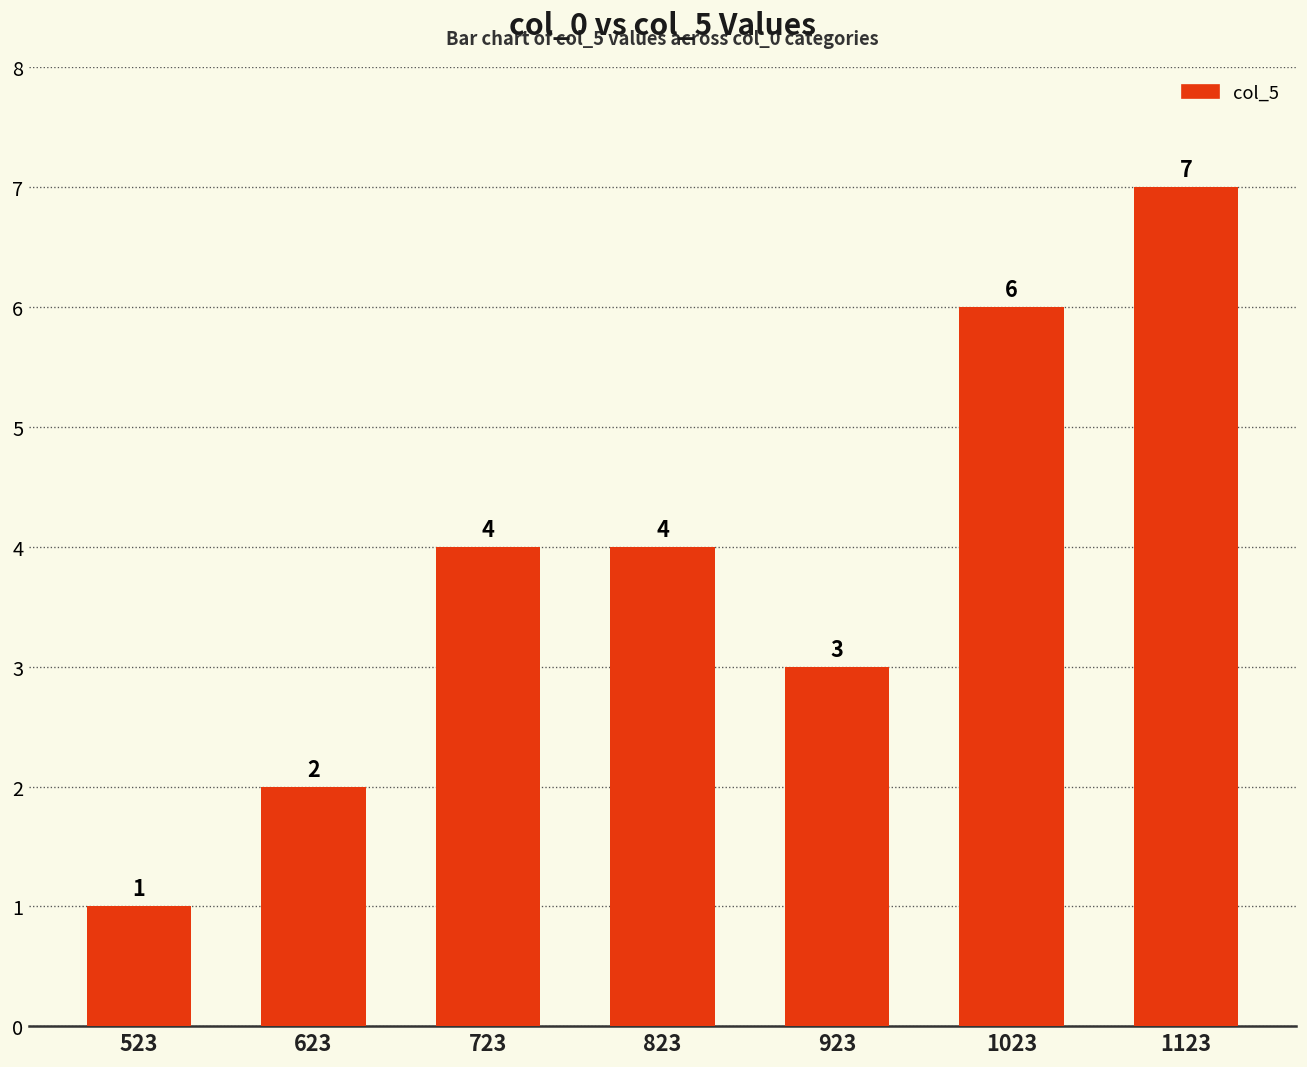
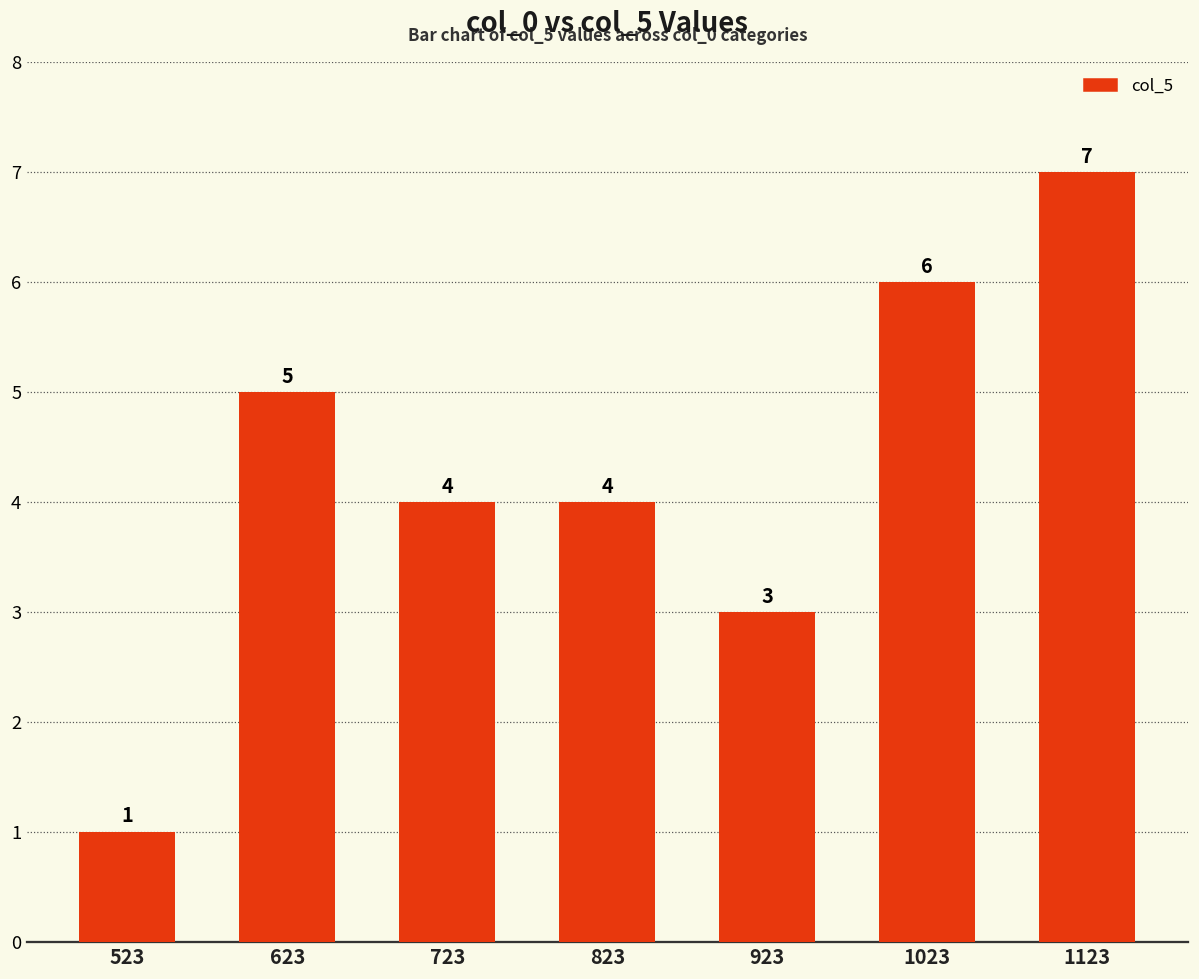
  {
    "523": 1,
-   "623": 2,
+   "623": 5,
    "723": 4,
    "823": 4,
    "923": 3,
    "1023": 6,
    "1123": 7
  }
